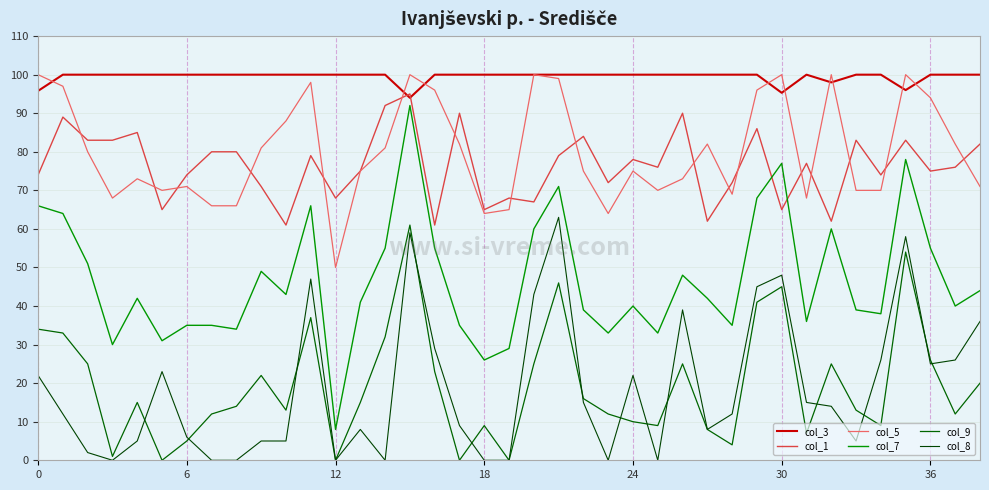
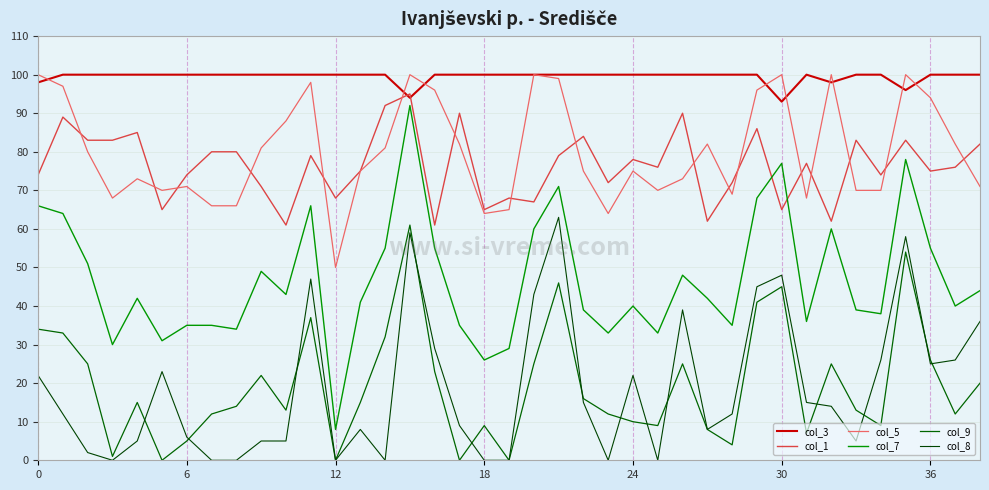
  {
    "col_3": {
-     "0": 96,
+     "0": 98,
      "6": 100,
      "12": 100,
      "18": 100,
      "24": 100,
-     "30": 95,
+     "30": 93,
      "36": 100
    }
  }
